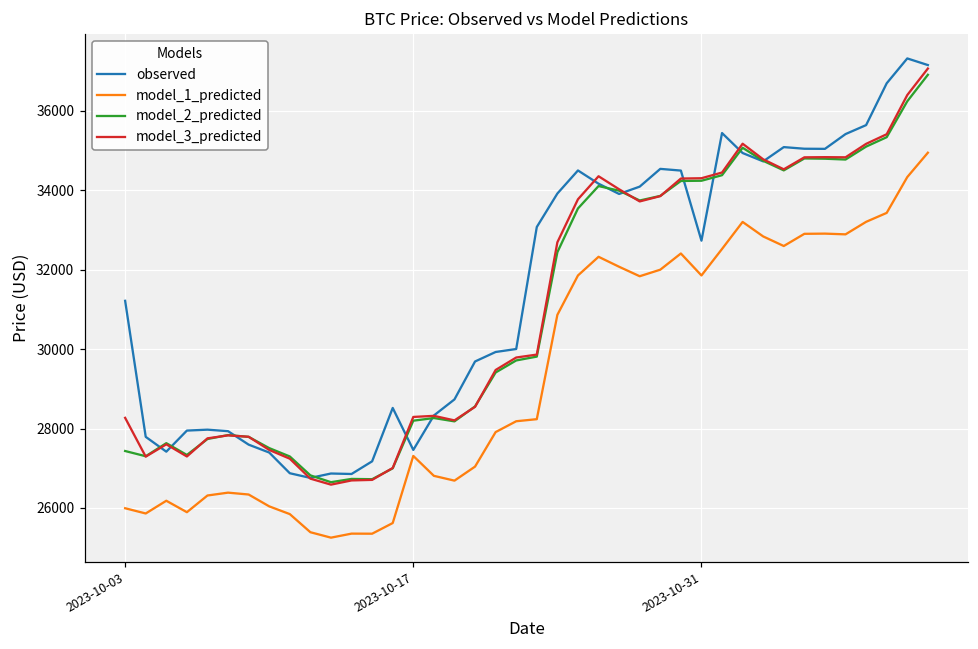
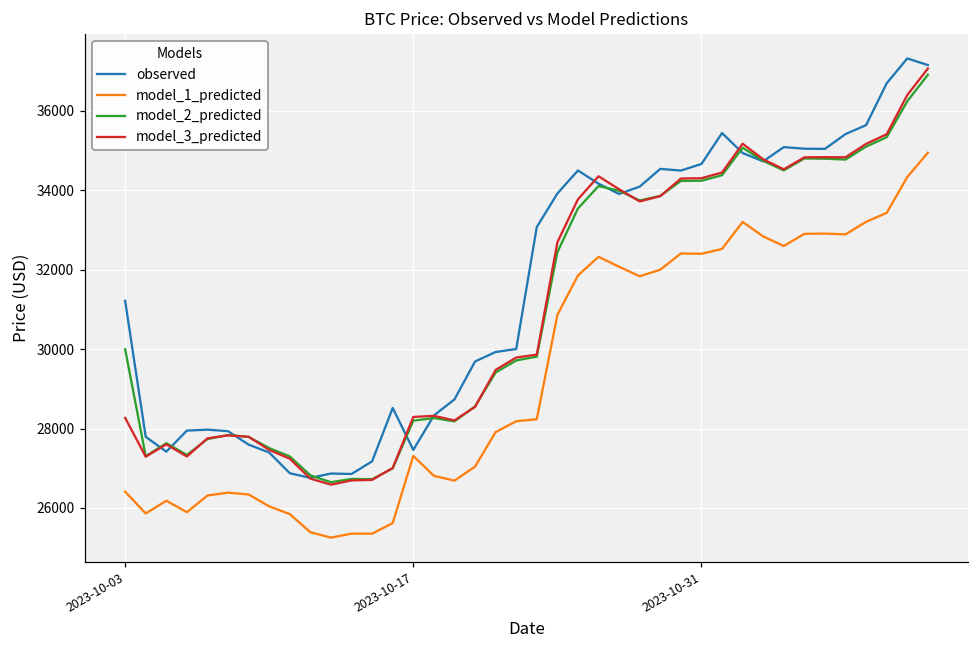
  {
    "observed": {
      "2023-10-03": 31200,
      "2023-10-17": 27500,
-     "2023-10-31": 32700
+     "2023-10-31": 34700
    },
    "model_1_predicted": {
-     "2023-10-03": 26000,
+     "2023-10-03": 26400,
      "2023-10-17": 27300,
-     "2023-10-31": 31900
+     "2023-10-31": 32400
    },
    "model_2_predicted": {
-     "2023-10-03": 27400,
+     "2023-10-03": 30000,
      "2023-10-17": 28200
    },
    "model_3_predicted": {
      "2023-10-03": 28300,
      "2023-10-17": 28300
    }
  }
